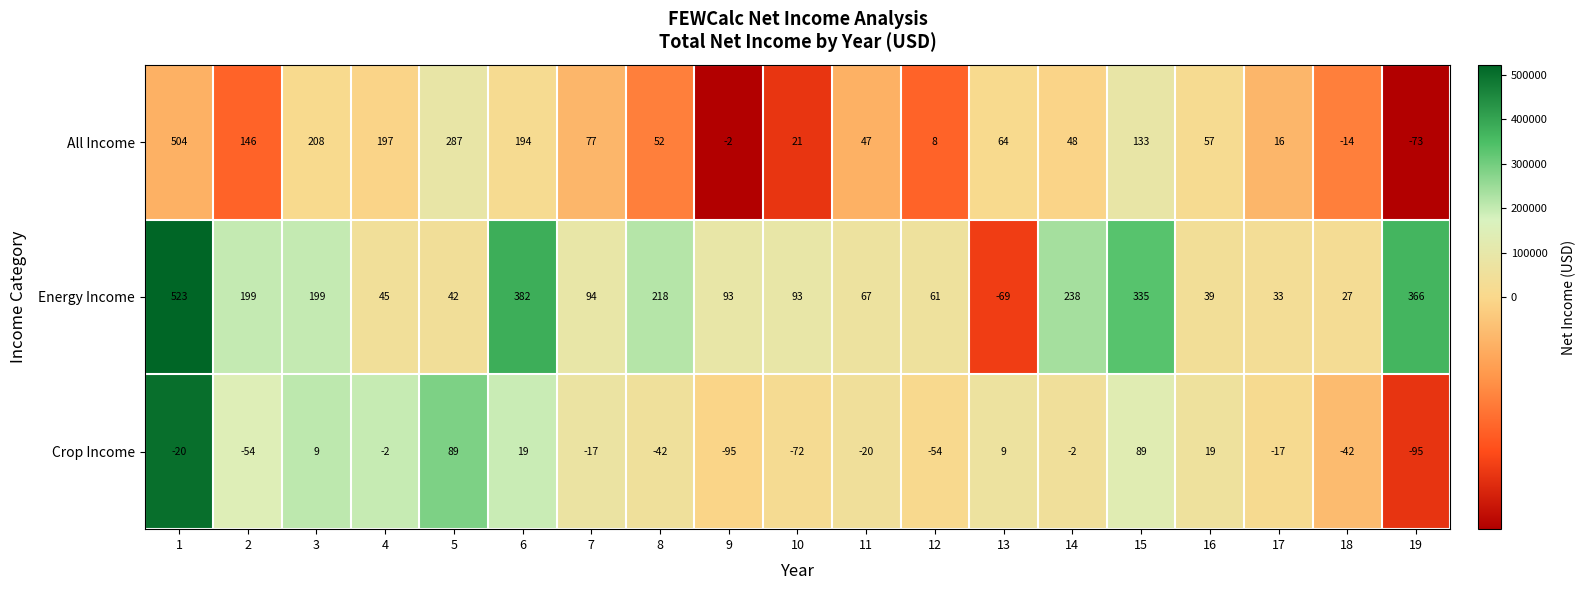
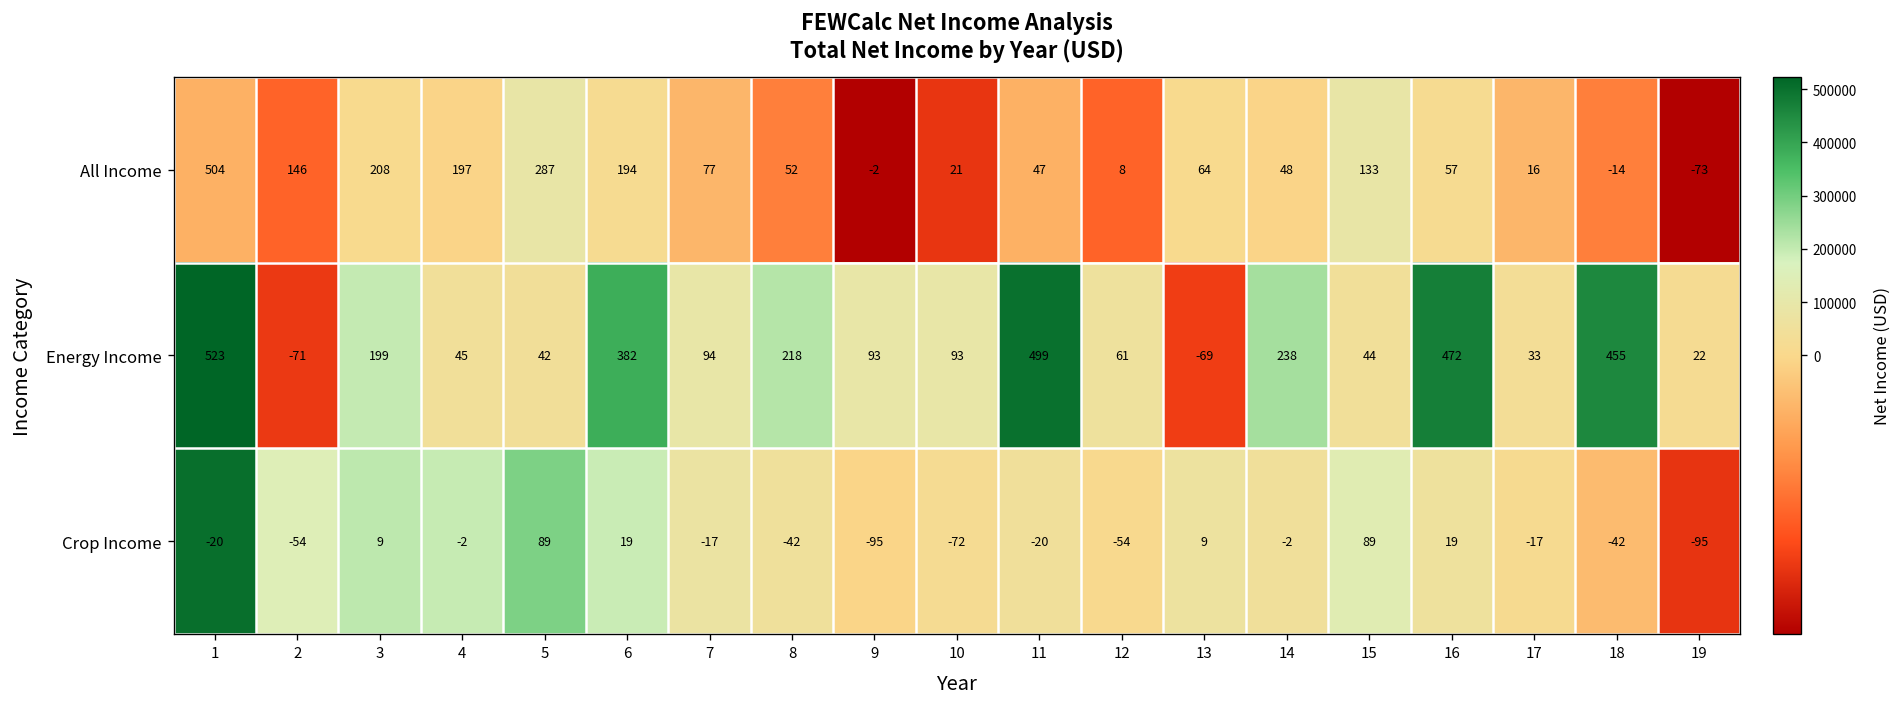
  {
    "All Income": {
      "1": 504,
      "2": 146,
      "3": 208,
      "4": 197,
      "5": 287,
      "6": 194,
      "7": 77,
      "8": 52,
      "9": -2,
      "10": 21,
      "11": 47,
      "12": 8,
      "13": 64,
      "14": 48,
      "15": 133,
      "16": 57,
      "17": 16,
      "18": -14,
      "19": -73
    },
    "Energy Income": {
      "1": 523,
-     "2": 199,
+     "2": -71,
      "3": 199,
      "4": 45,
      "5": 42,
      "6": 382,
      "7": 94,
      "8": 218,
      "9": 93,
      "10": 93,
-     "11": 67,
+     "11": 499,
      "12": 61,
      "13": -69,
      "14": 238,
-     "15": 335,
-     "16": 39,
+     "15": 44,
+     "16": 472,
      "17": 33,
-     "18": 27,
-     "19": 366
+     "18": 455,
+     "19": 22
    },
    "Crop Income": {
      "1": -20,
      "2": -54,
      "3": 9,
      "4": -2,
      "5": 89,
      "6": 19,
      "7": -17,
      "8": -42,
      "9": -95,
      "10": -72,
      "11": -20,
      "12": -54,
      "13": 9,
      "14": -2,
      "15": 89,
      "16": 19,
      "17": -17,
      "18": -42,
      "19": -95
    }
  }
